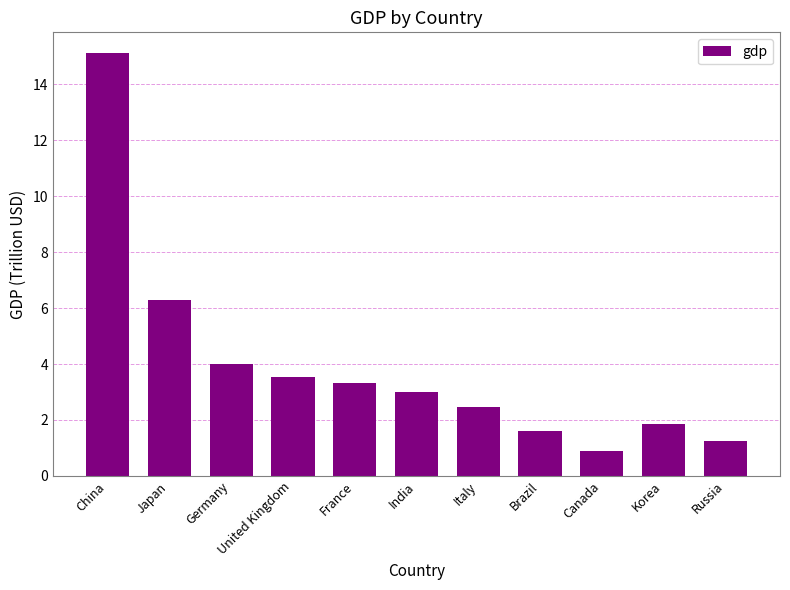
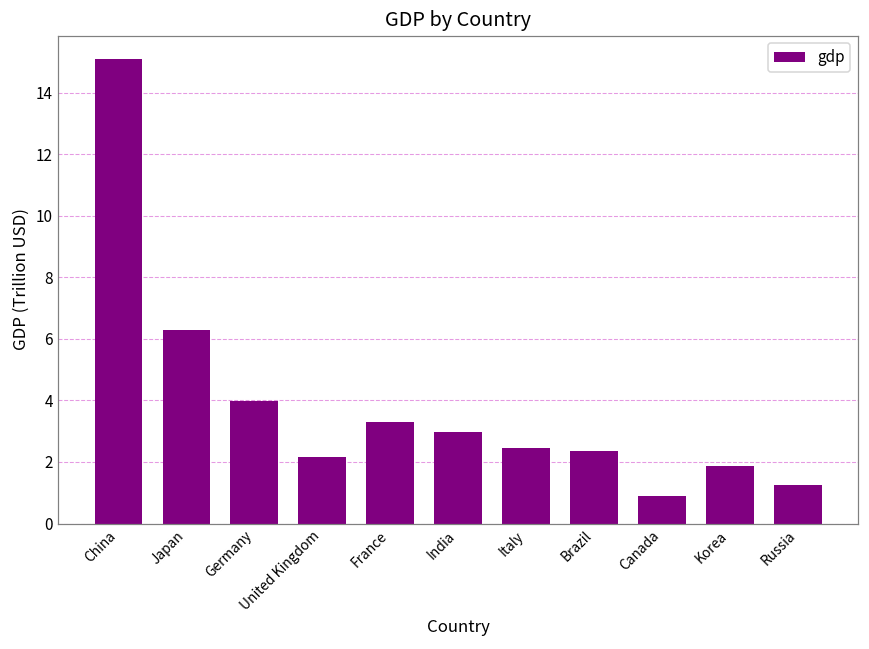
  {
    "China": 15.1,
    "Japan": 6.3,
    "Germany": 4.0,
-   "United Kingdom": 3.5,
+   "United Kingdom": 2.2,
    "France": 3.3,
    "India": 3.0,
    "Italy": 2.5,
-   "Brazil": 1.6,
+   "Brazil": 2.4,
    "Canada": 0.9,
    "Korea": 1.9,
    "Russia": 1.2
  }
